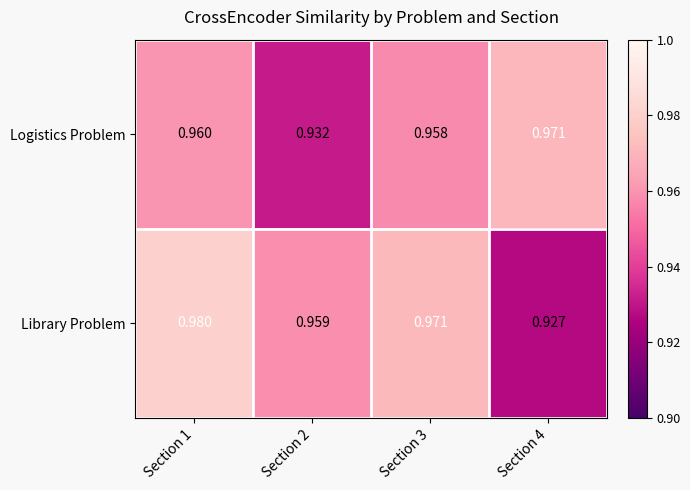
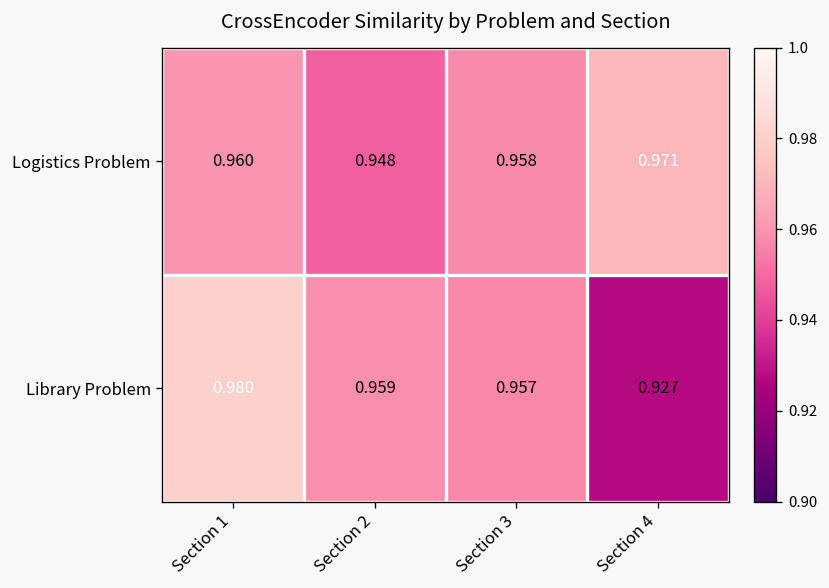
  {
    "Logistics Problem": {
      "Section 1": 0.960,
-     "Section 2": 0.932,
+     "Section 2": 0.948,
      "Section 3": 0.958,
      "Section 4": 0.971
    },
    "Library Problem": {
      "Section 1": 0.980,
      "Section 2": 0.959,
-     "Section 3": 0.971,
+     "Section 3": 0.957,
      "Section 4": 0.927
    }
  }
